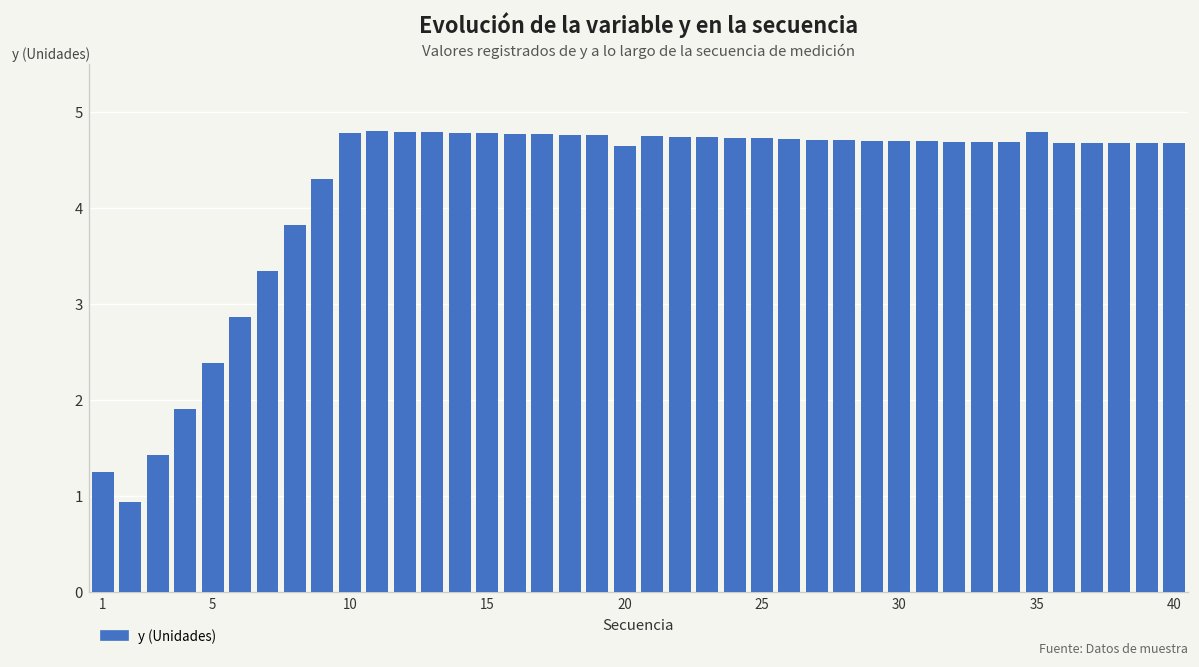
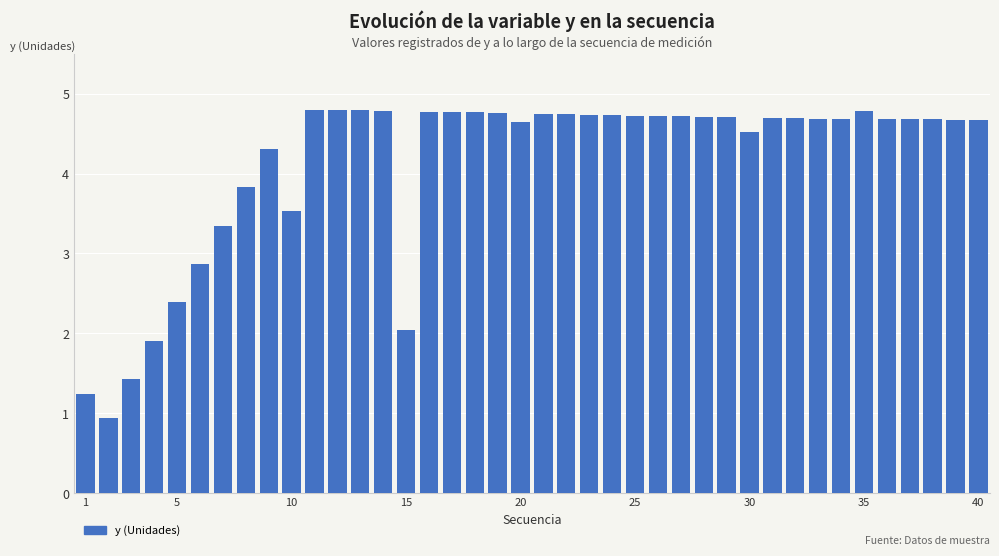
  {
    "1": 1.2,
    "5": 2.4,
-   "10": 4.8,
-   "15": 4.8,
+   "10": 3.5,
+   "15": 2.0,
    "20": 4.6,
    "25": 4.7,
-   "30": 4.7,
+   "30": 4.5,
    "35": 4.8,
    "40": 4.7
  }
